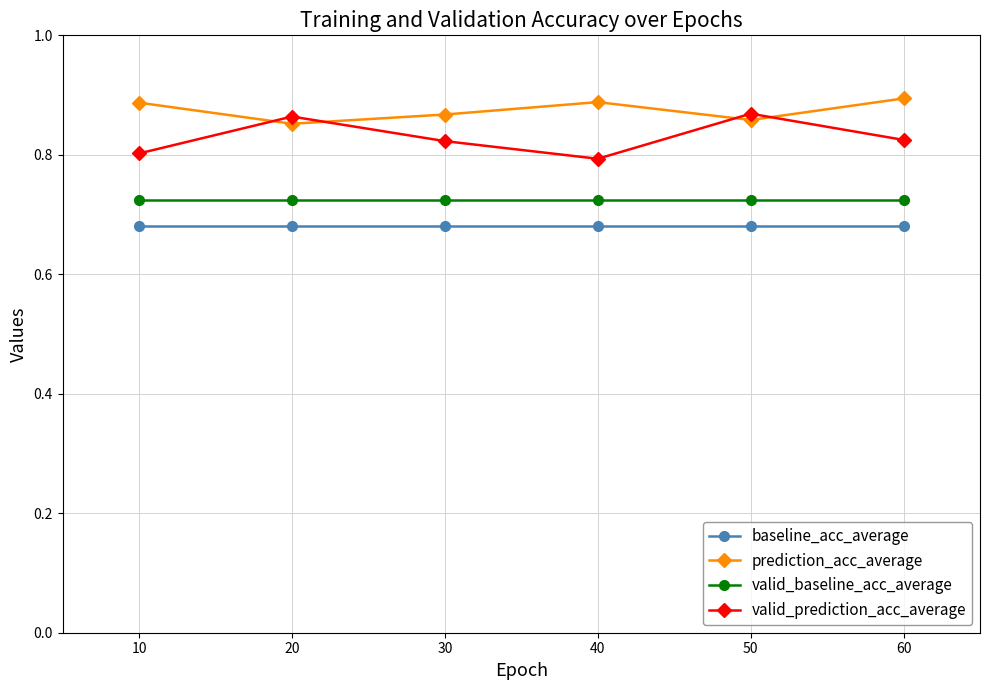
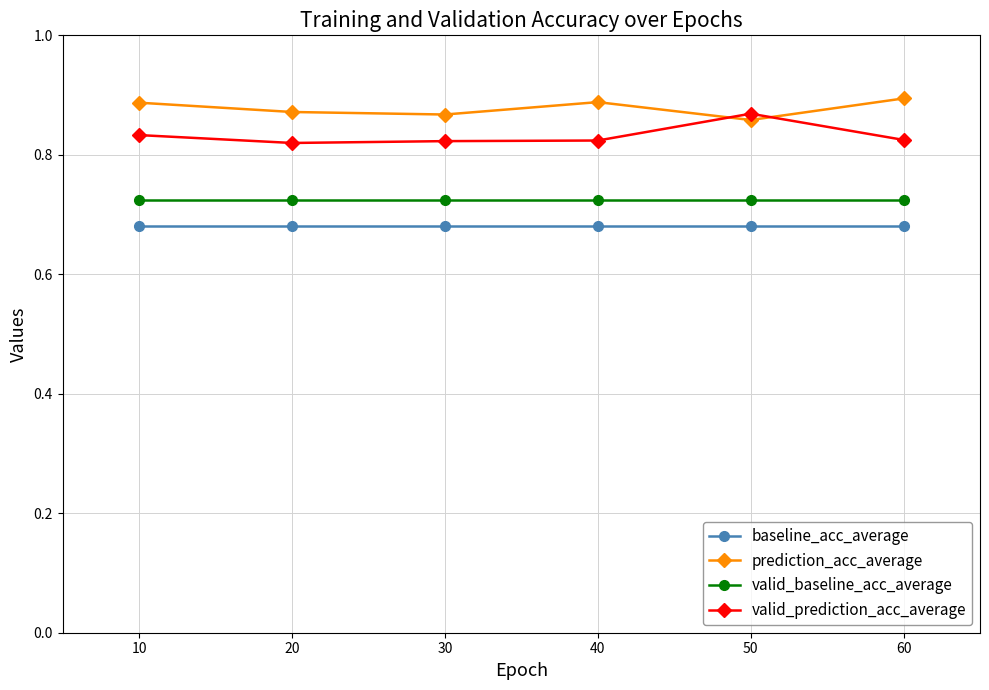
  {
    "baseline_acc_average": {
      "10": 0.68,
      "20": 0.68,
      "30": 0.68,
      "40": 0.68,
      "50": 0.68,
      "60": 0.68
    },
    "prediction_acc_average": {
      "10": 0.89,
-     "20": 0.85,
+     "20": 0.87,
      "30": 0.87,
      "40": 0.89,
      "50": 0.86,
      "60": 0.89
    },
    "valid_baseline_acc_average": {
      "10": 0.72,
      "20": 0.72,
      "30": 0.72,
      "40": 0.72,
      "50": 0.72,
      "60": 0.72
    },
    "valid_prediction_acc_average": {
-     "10": 0.80,
-     "20": 0.86,
+     "10": 0.83,
+     "20": 0.82,
      "30": 0.82,
-     "40": 0.79,
+     "40": 0.82,
      "50": 0.87,
      "60": 0.82
    }
  }
